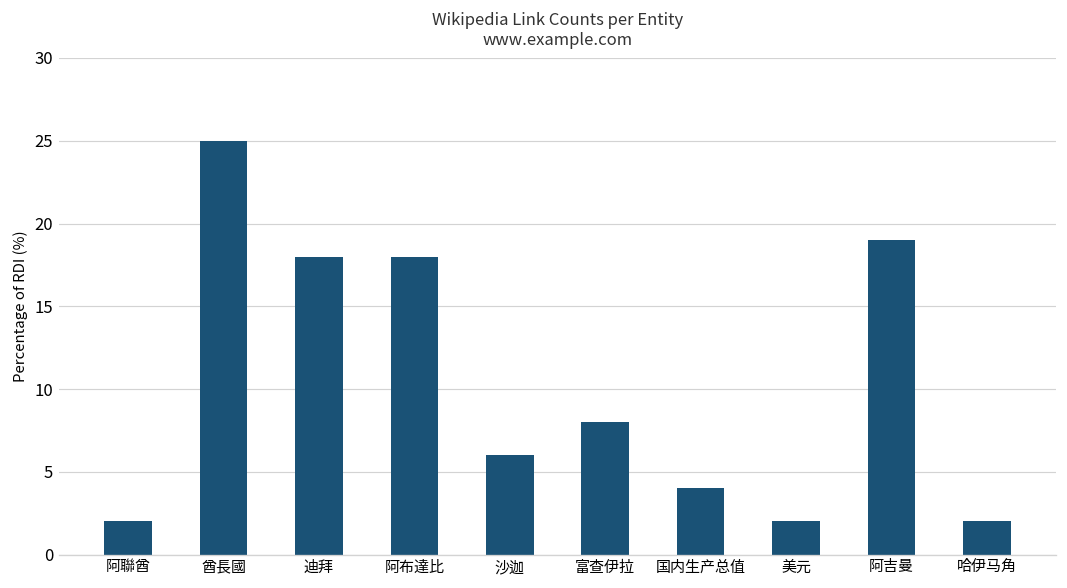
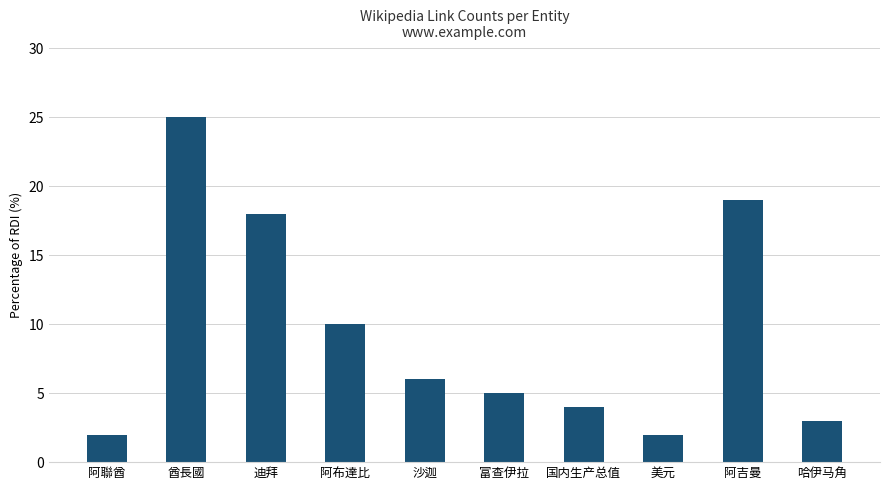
  {
    "阿聯酋": 2,
    "酋長國": 25,
    "迪拜": 18,
-   "阿布達比": 18,
+   "阿布達比": 10,
    "沙迦": 6,
-   "富查伊拉": 8,
+   "富查伊拉": 5,
    "国内生产总值": 4,
    "美元": 2,
    "阿吉曼": 19,
-   "哈伊马角": 2
+   "哈伊马角": 3
  }
